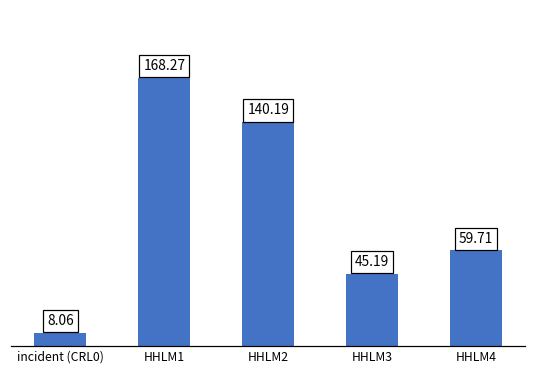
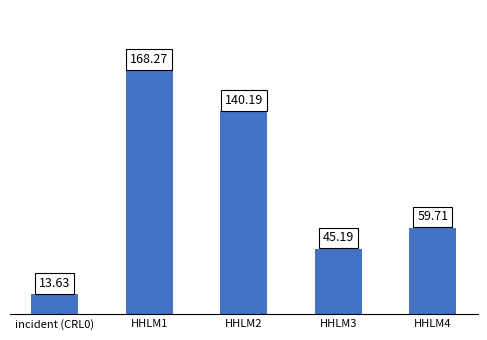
  {
-   "incident (CRL0)": 8.06
+   "incident (CRL0)": 13.63
  }
